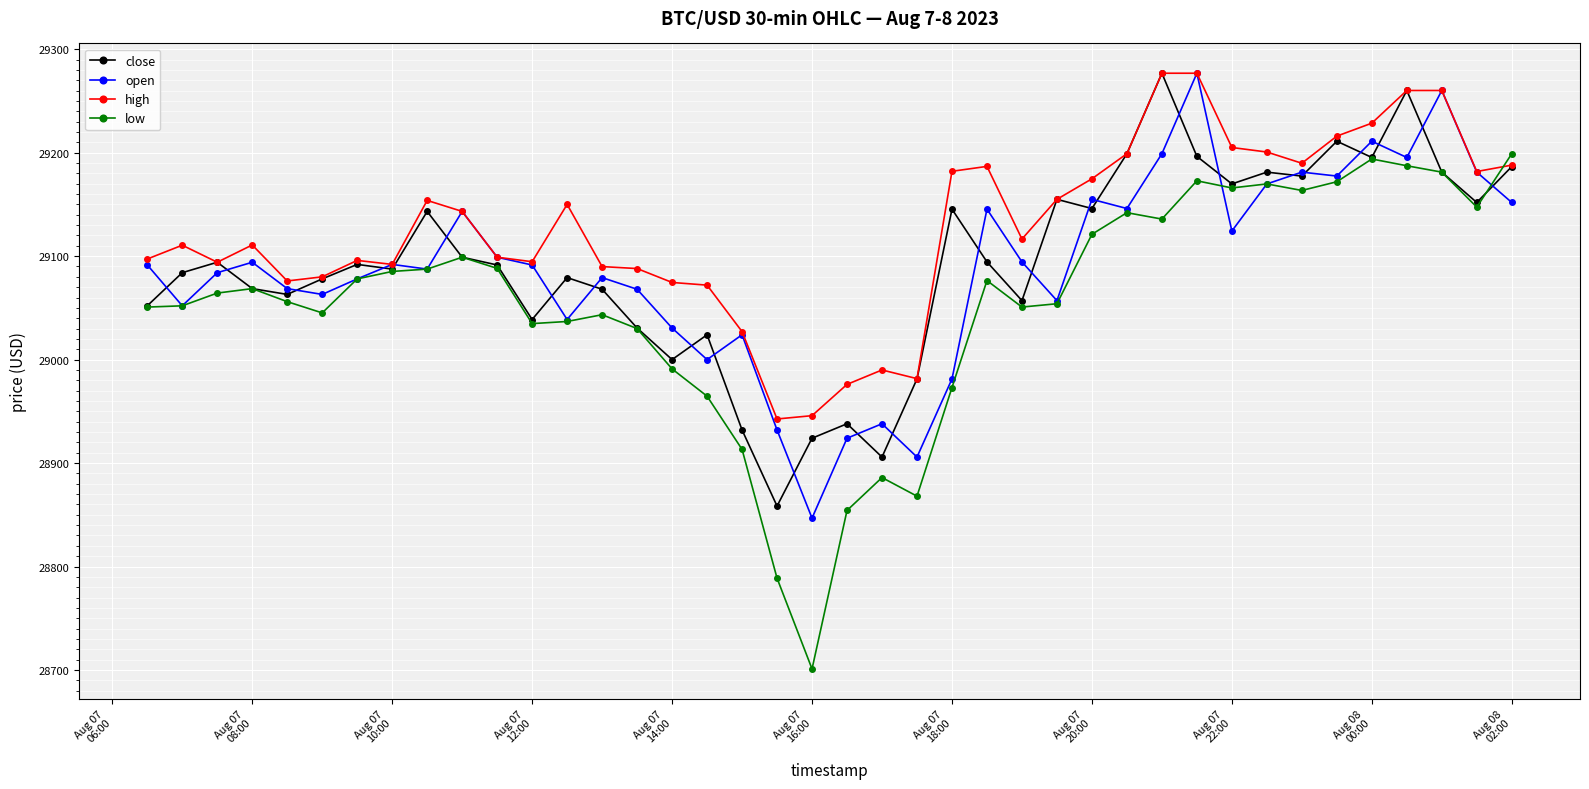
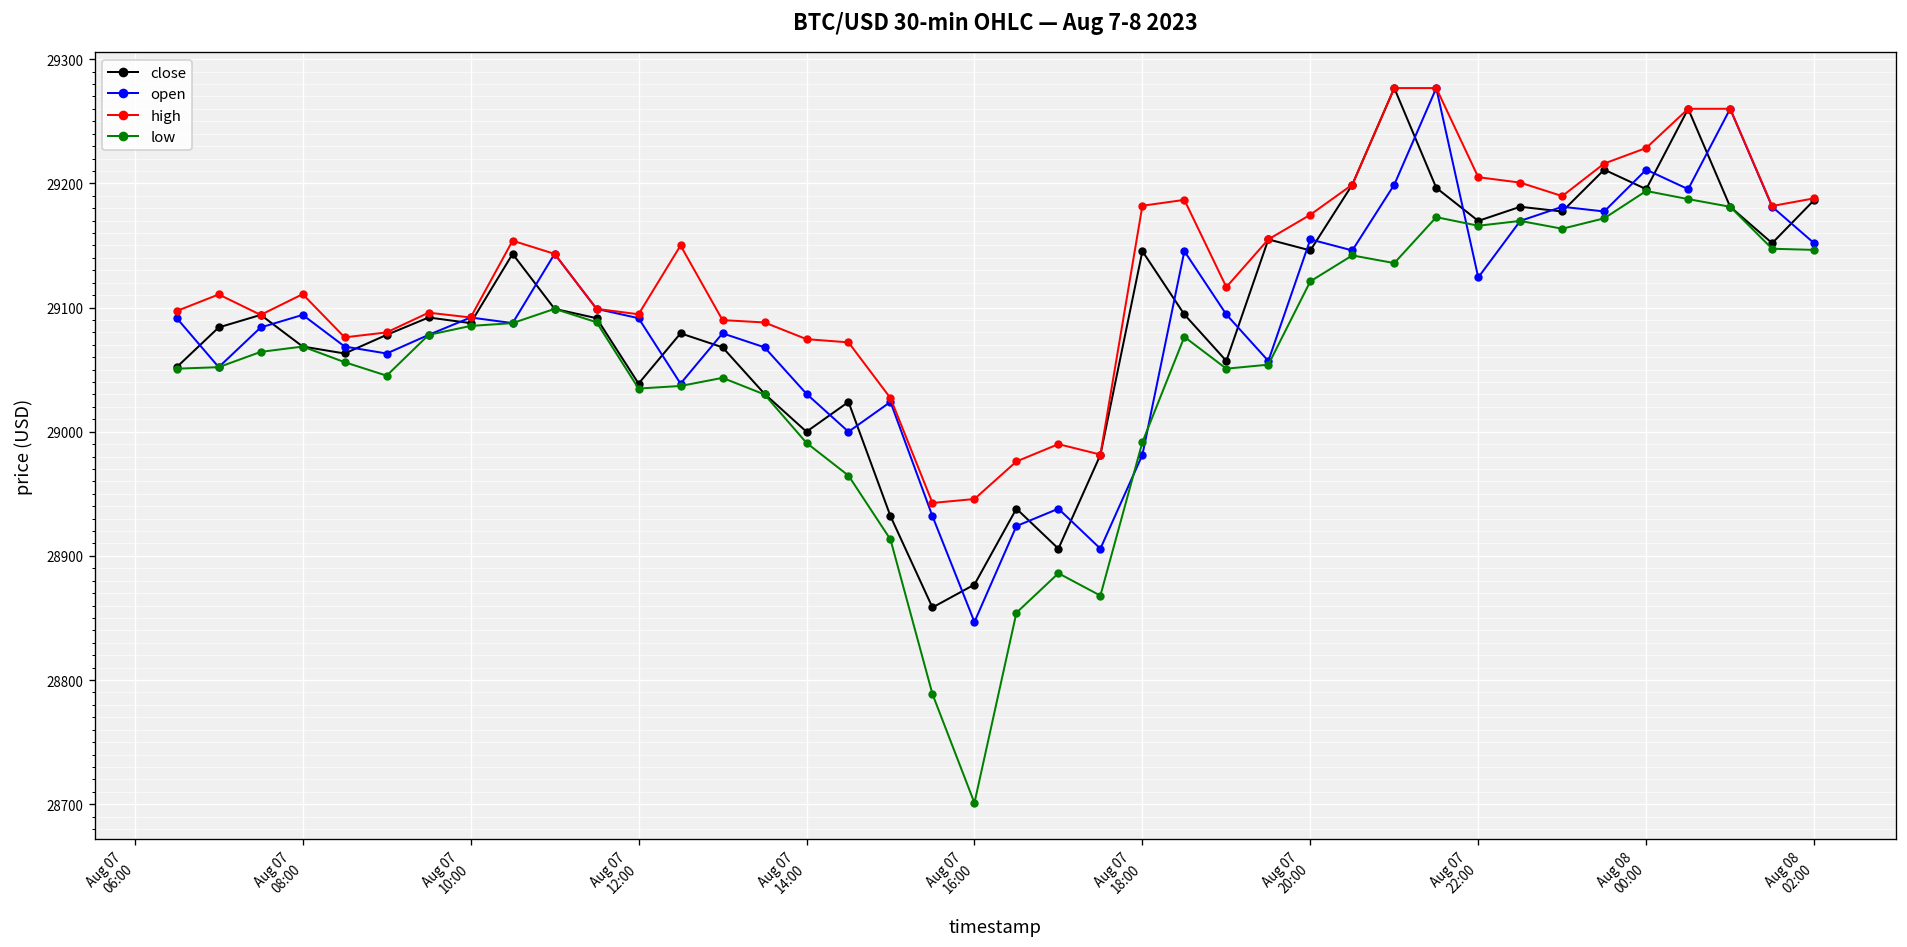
  {
    "close": {
      "Aug 07 12:00": 29039,
      "Aug 07 14:00": 29000,
-     "Aug 07 16:00": 28924,
+     "Aug 07 16:00": 28877,
      "Aug 07 18:00": 29145,
      "Aug 07 20:00": 29146,
      "Aug 07 22:00": 29170
    },
    "open": {
      "Aug 07 08:00": 29094,
      "Aug 07 12:00": 29091,
      "Aug 07 14:00": 29031,
      "Aug 07 16:00": 28847,
      "Aug 07 18:00": 28981,
      "Aug 07 20:00": 29155,
      "Aug 07 22:00": 29124,
      "Aug 08 00:00": 29211,
      "Aug 08 02:00": 29152
    },
    "high": {
      "Aug 07 08:00": 29111,
      "Aug 07 12:00": 29095,
      "Aug 07 14:00": 29075,
      "Aug 07 16:00": 28946,
      "Aug 07 18:00": 29182,
      "Aug 07 20:00": 29175,
      "Aug 07 22:00": 29205,
      "Aug 08 00:00": 29229
    },
    "low": {
      "Aug 07 12:00": 29035,
      "Aug 07 14:00": 28991,
      "Aug 07 16:00": 28701,
-     "Aug 07 18:00": 28973,
+     "Aug 07 18:00": 28992,
      "Aug 07 20:00": 29121,
      "Aug 07 22:00": 29166,
-     "Aug 08 02:00": 29199
+     "Aug 08 02:00": 29146
    }
  }
